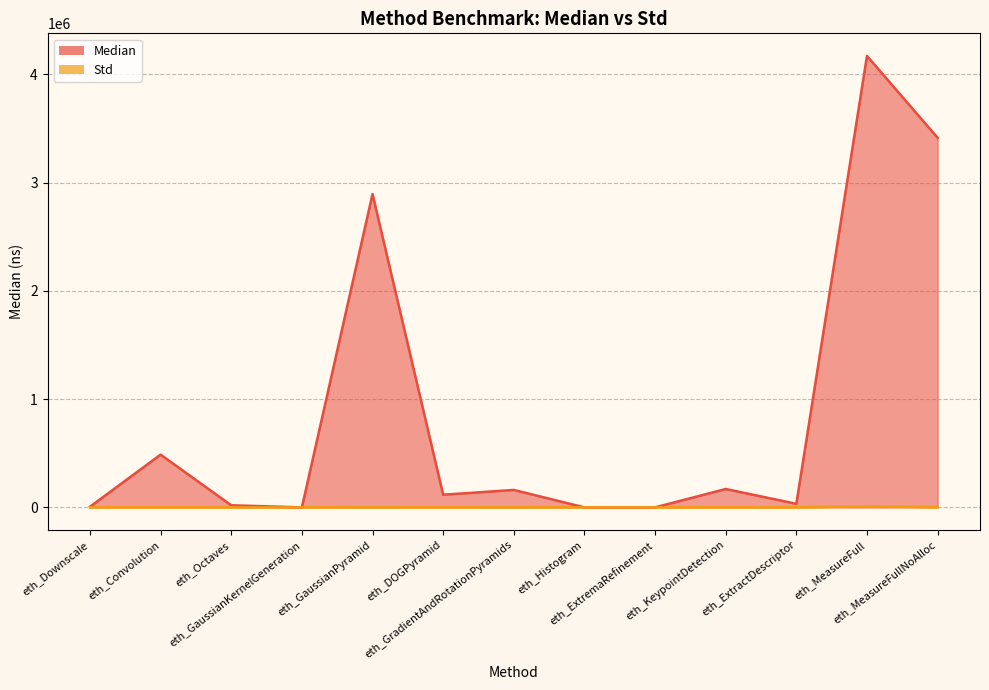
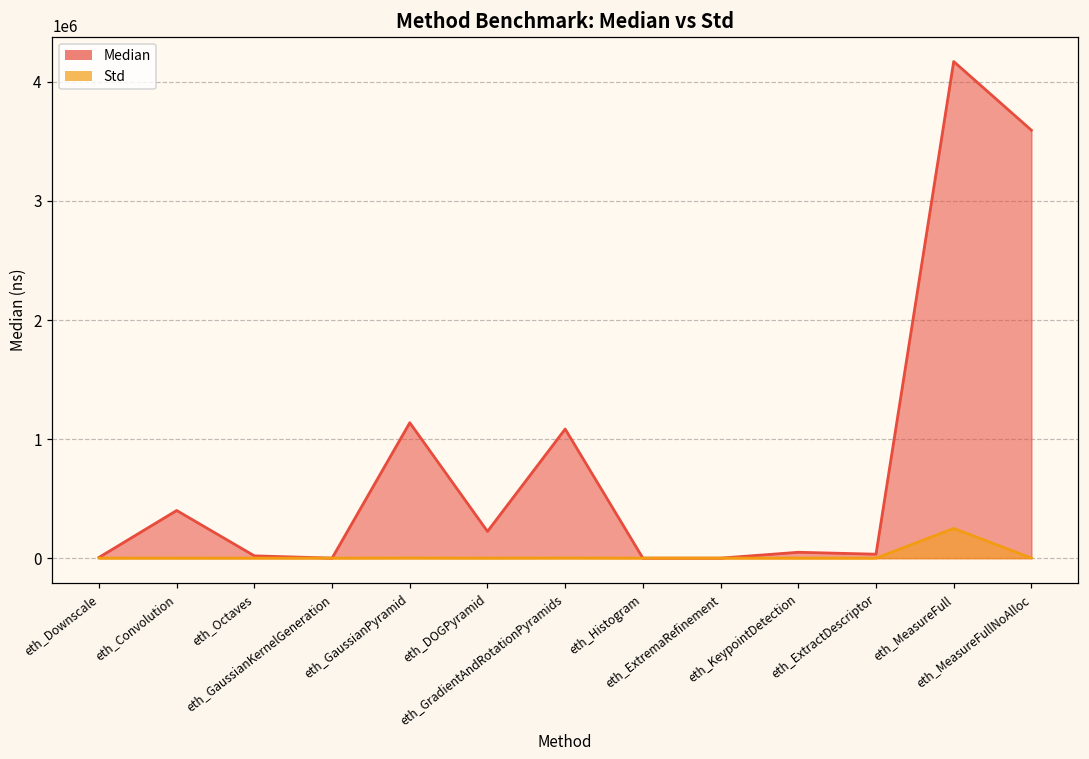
  {
    "Median": {
-     "eth_Convolution": 490000,
-     "eth_GaussianPyramid": 2900000,
-     "eth_DOGPyramid": 120000,
-     "eth_GradientAndRotationPyramids": 160000,
-     "eth_KeypointDetection": 170000,
+     "eth_Convolution": 400000,
+     "eth_GaussianPyramid": 1140000,
+     "eth_DOGPyramid": 220000,
+     "eth_GradientAndRotationPyramids": 1080000,
+     "eth_KeypointDetection": 50000,
      "eth_ExtractDescriptor": 30000,
      "eth_MeasureFull": 4170000,
-     "eth_MeasureFullNoAlloc": 3420000
+     "eth_MeasureFullNoAlloc": 3590000
    },
    "Std": {
      "eth_Convolution": 0,
      "eth_GaussianPyramid": 0,
      "eth_DOGPyramid": 0,
      "eth_GradientAndRotationPyramids": 0,
      "eth_KeypointDetection": 0,
      "eth_ExtractDescriptor": 0,
-     "eth_MeasureFull": 10000,
+     "eth_MeasureFull": 250000,
      "eth_MeasureFullNoAlloc": 0
    }
  }
